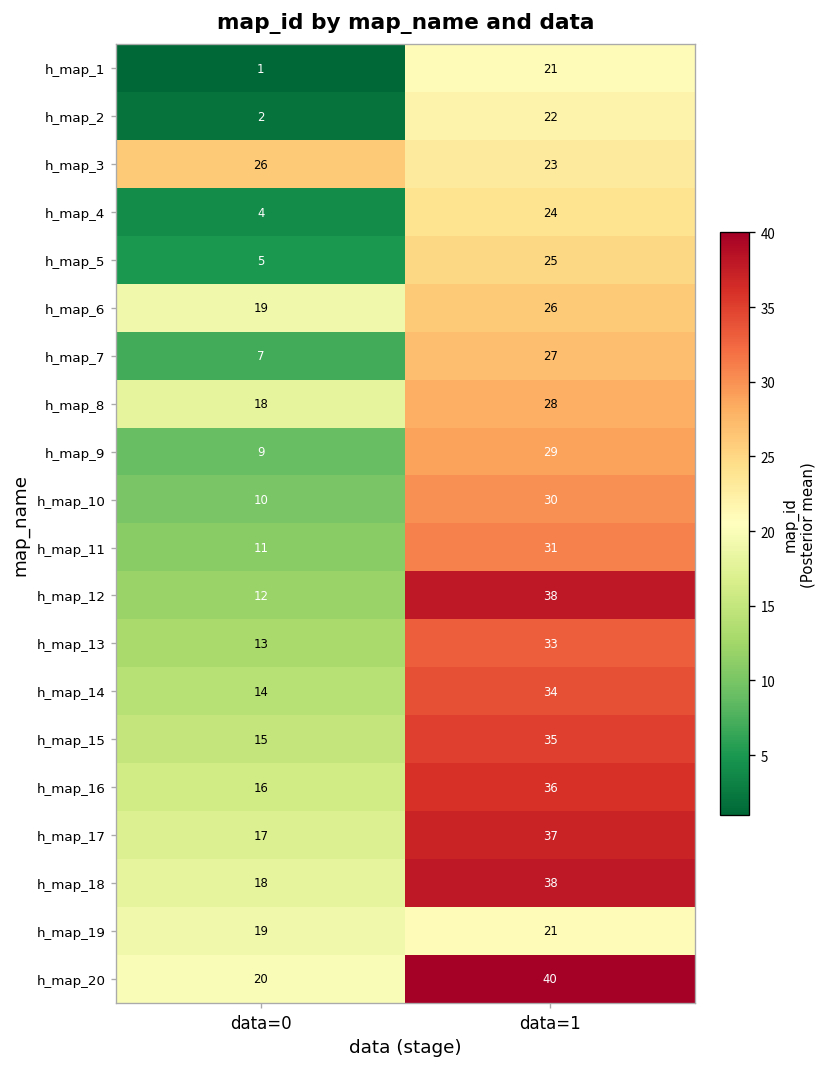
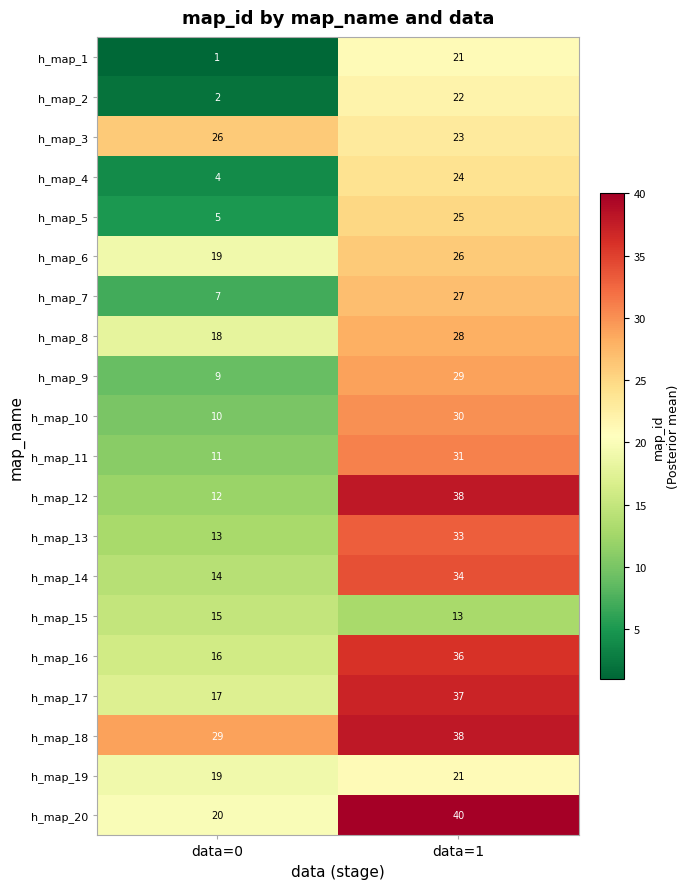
  {
    "h_map_1": {
      "data=0": 1,
      "data=1": 21
    },
    "h_map_2": {
      "data=0": 2,
      "data=1": 22
    },
    "h_map_3": {
      "data=0": 26,
      "data=1": 23
    },
    "h_map_4": {
      "data=0": 4,
      "data=1": 24
    },
    "h_map_5": {
      "data=0": 5,
      "data=1": 25
    },
    "h_map_6": {
      "data=0": 19,
      "data=1": 26
    },
    "h_map_7": {
      "data=0": 7,
      "data=1": 27
    },
    "h_map_8": {
      "data=0": 18,
      "data=1": 28
    },
    "h_map_9": {
      "data=0": 9,
      "data=1": 29
    },
    "h_map_10": {
      "data=0": 10,
      "data=1": 30
    },
    "h_map_11": {
      "data=0": 11,
      "data=1": 31
    },
    "h_map_12": {
      "data=0": 12,
      "data=1": 38
    },
    "h_map_13": {
      "data=0": 13,
      "data=1": 33
    },
    "h_map_14": {
      "data=0": 14,
      "data=1": 34
    },
    "h_map_15": {
      "data=0": 15,
-     "data=1": 35
+     "data=1": 13
    },
    "h_map_16": {
      "data=0": 16,
      "data=1": 36
    },
    "h_map_17": {
      "data=0": 17,
      "data=1": 37
    },
    "h_map_18": {
-     "data=0": 18,
+     "data=0": 29,
      "data=1": 38
    },
    "h_map_19": {
      "data=0": 19,
      "data=1": 21
    },
    "h_map_20": {
      "data=0": 20,
      "data=1": 40
    }
  }
